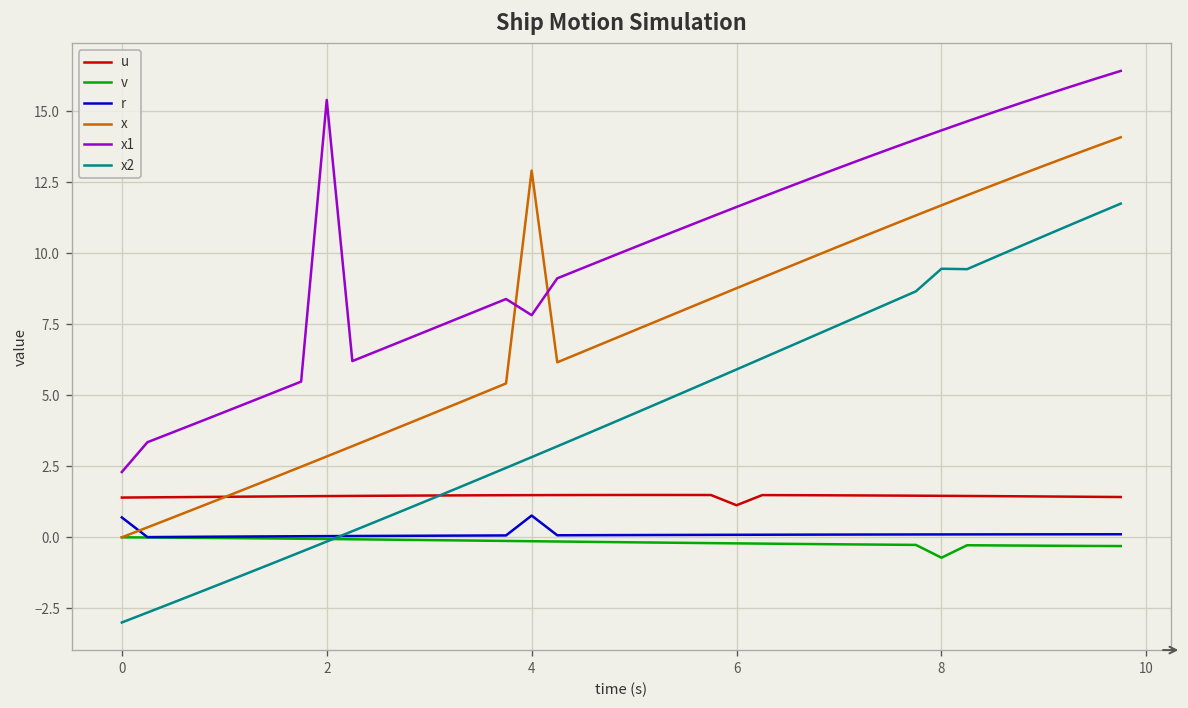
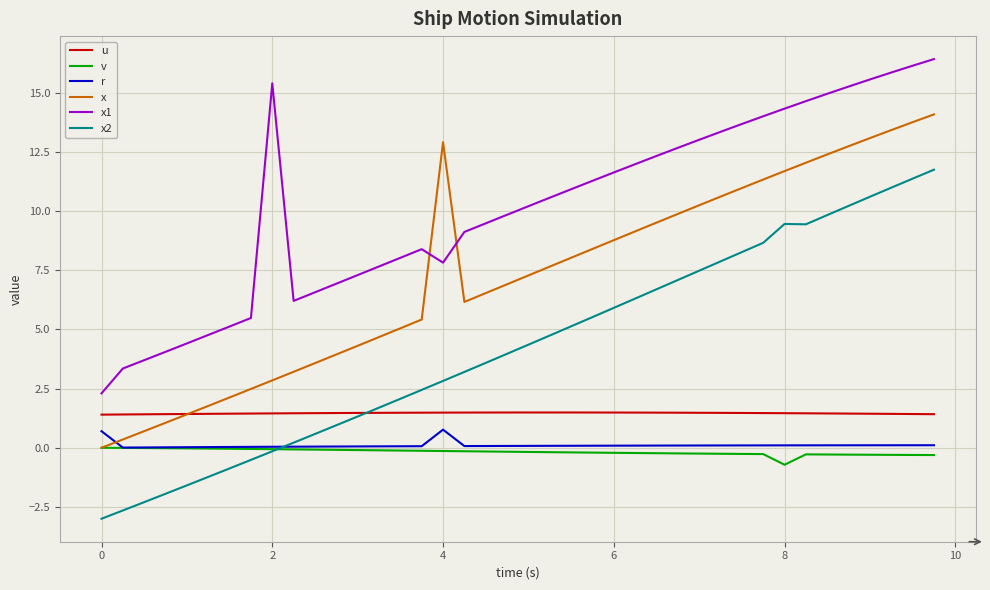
  {
    "u": {
      "0": 1.4,
      "2": 1.5,
      "4": 1.5,
-     "6": 1.1,
+     "6": 1.5,
      "8": 1.5
    },
    "v": {
      "4": -0.1,
      "6": -0.2,
      "8": -0.7
    },
    "r": {
      "0": 0.7,
      "4": 0.8,
      "6": 0.1,
      "8": 0.1
    },
    "x": {
      "2": 2.8,
      "4": 12.9,
      "6": 8.8,
      "8": 11.7
    },
    "x1": {
      "0": 2.3,
      "2": 15.4,
      "4": 7.8,
      "6": 11.6,
      "8": 14.3
    },
    "x2": {
      "0": -3.0,
      "4": 2.8,
      "6": 5.9,
      "8": 9.5
    }
  }
